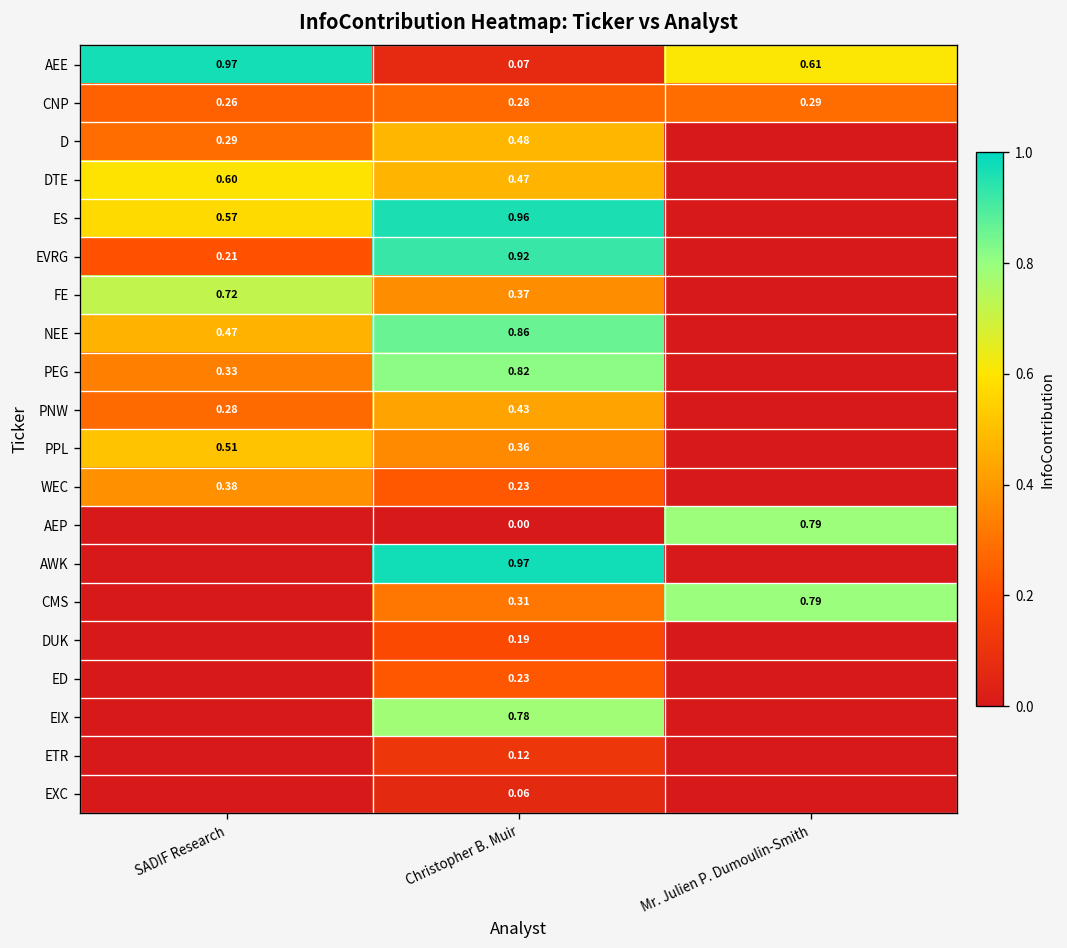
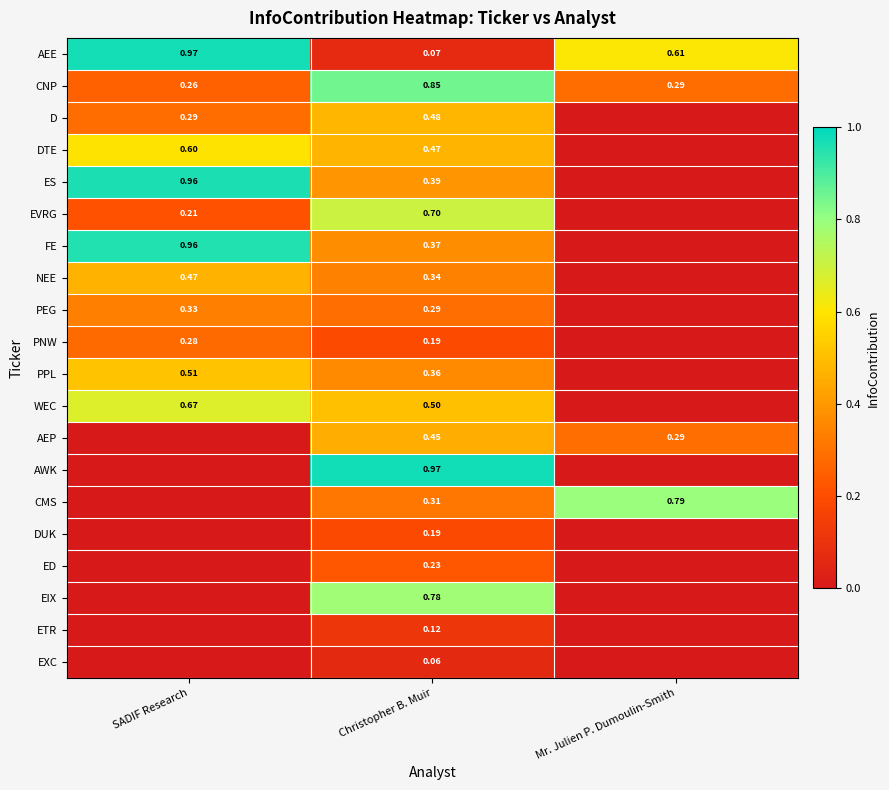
  {
    "AEE": {
      "SADIF Research": 0.97,
      "Christopher B. Muir": 0.07,
      "Mr. Julien P. Dumoulin-Smith": 0.61
    },
    "CNP": {
      "SADIF Research": 0.26,
-     "Christopher B. Muir": 0.28,
+     "Christopher B. Muir": 0.85,
      "Mr. Julien P. Dumoulin-Smith": 0.29
    },
    "D": {
      "SADIF Research": 0.29,
      "Christopher B. Muir": 0.48
    },
    "DTE": {
      "SADIF Research": 0.60,
      "Christopher B. Muir": 0.47
    },
    "ES": {
-     "SADIF Research": 0.57,
-     "Christopher B. Muir": 0.96
+     "SADIF Research": 0.96,
+     "Christopher B. Muir": 0.39
    },
    "EVRG": {
      "SADIF Research": 0.21,
-     "Christopher B. Muir": 0.92
+     "Christopher B. Muir": 0.70
    },
    "FE": {
-     "SADIF Research": 0.72,
+     "SADIF Research": 0.96,
      "Christopher B. Muir": 0.37
    },
    "NEE": {
      "SADIF Research": 0.47,
-     "Christopher B. Muir": 0.86
+     "Christopher B. Muir": 0.34
    },
    "PEG": {
      "SADIF Research": 0.33,
-     "Christopher B. Muir": 0.82
+     "Christopher B. Muir": 0.29
    },
    "PNW": {
      "SADIF Research": 0.28,
-     "Christopher B. Muir": 0.43
+     "Christopher B. Muir": 0.19
    },
    "PPL": {
      "SADIF Research": 0.51,
      "Christopher B. Muir": 0.36
    },
    "WEC": {
-     "SADIF Research": 0.38,
-     "Christopher B. Muir": 0.23
+     "SADIF Research": 0.67,
+     "Christopher B. Muir": 0.50
    },
    "AEP": {
-     "Christopher B. Muir": 0.00,
-     "Mr. Julien P. Dumoulin-Smith": 0.79
+     "Christopher B. Muir": 0.45,
+     "Mr. Julien P. Dumoulin-Smith": 0.29
    },
    "AWK": {
      "Christopher B. Muir": 0.97
    },
    "CMS": {
      "Christopher B. Muir": 0.31,
      "Mr. Julien P. Dumoulin-Smith": 0.79
    },
    "DUK": {
      "Christopher B. Muir": 0.19
    },
    "ED": {
      "Christopher B. Muir": 0.23
    },
    "EIX": {
      "Christopher B. Muir": 0.78
    },
    "ETR": {
      "Christopher B. Muir": 0.12
    },
    "EXC": {
      "Christopher B. Muir": 0.06
    }
  }
